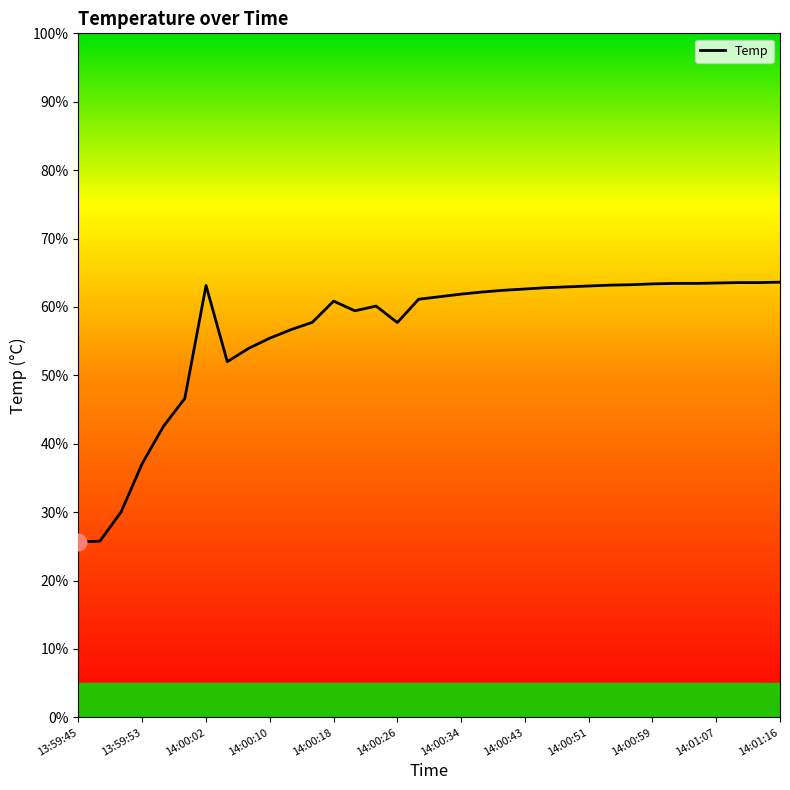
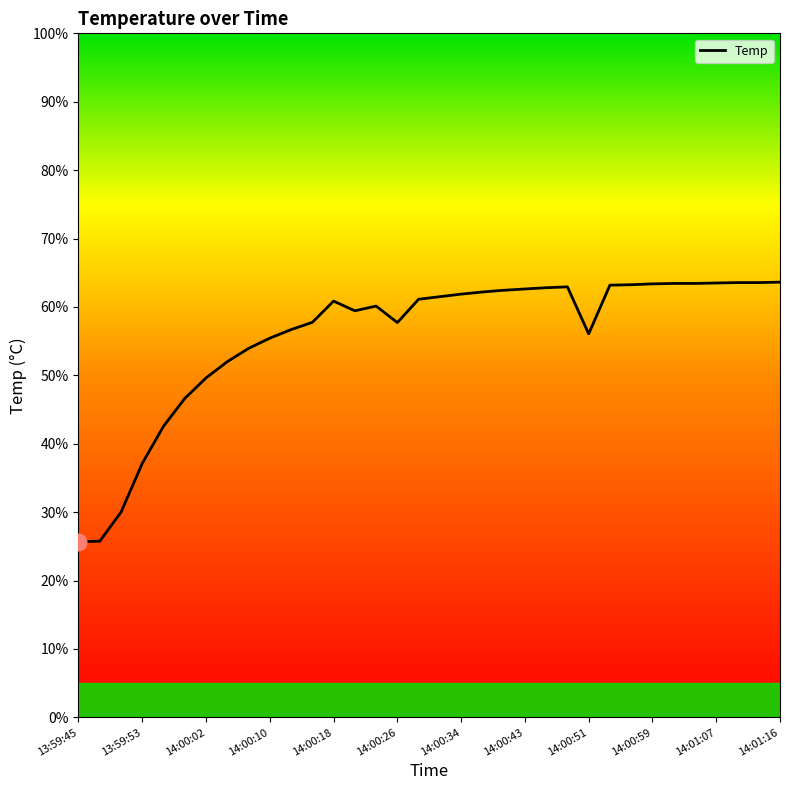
  {
    "Temp": {
      "13:59:53": "37%",
-     "14:00:02": "63%",
+     "14:00:02": "50%",
      "14:00:10": "55%",
      "14:00:18": "61%",
      "14:00:26": "58%",
      "14:00:34": "62%",
      "14:00:43": "63%",
-     "14:00:51": "63%",
+     "14:00:51": "56%",
      "14:00:59": "63%",
      "14:01:07": "64%",
      "14:01:16": "64%"
    }
  }
